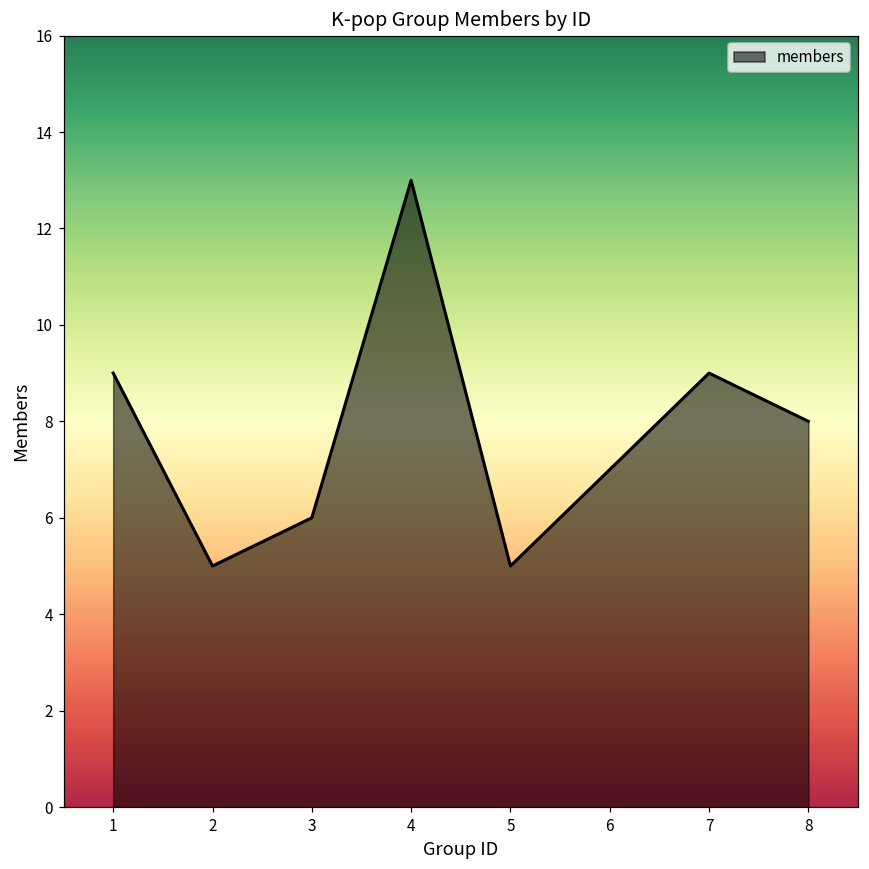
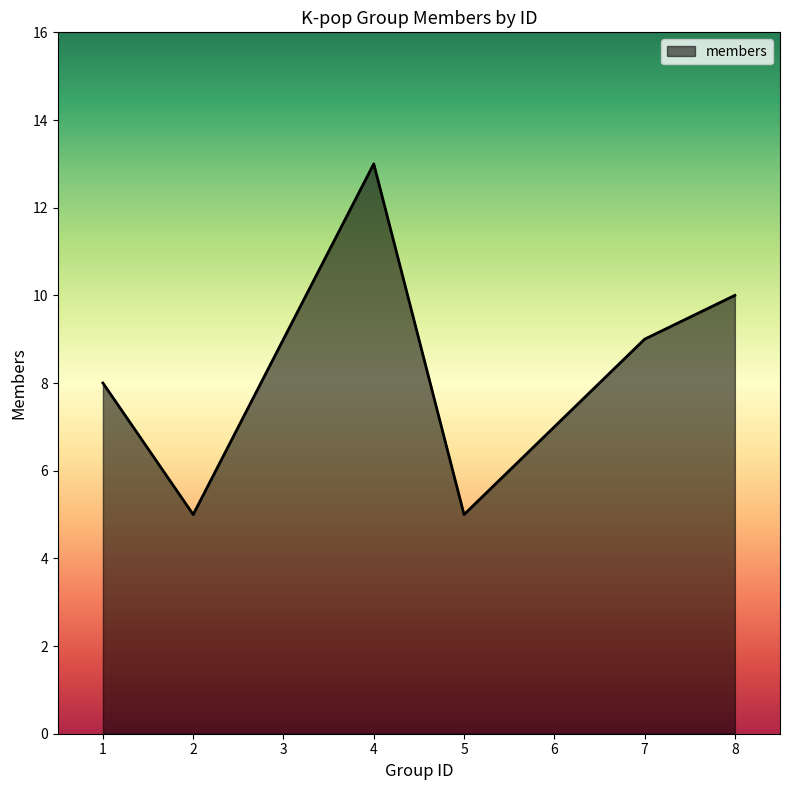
  {
-   "1": 9,
+   "1": 8,
    "2": 5,
-   "3": 6,
+   "3": 9,
    "4": 13,
    "5": 5,
    "6": 7,
    "7": 9,
-   "8": 8
+   "8": 10
  }
